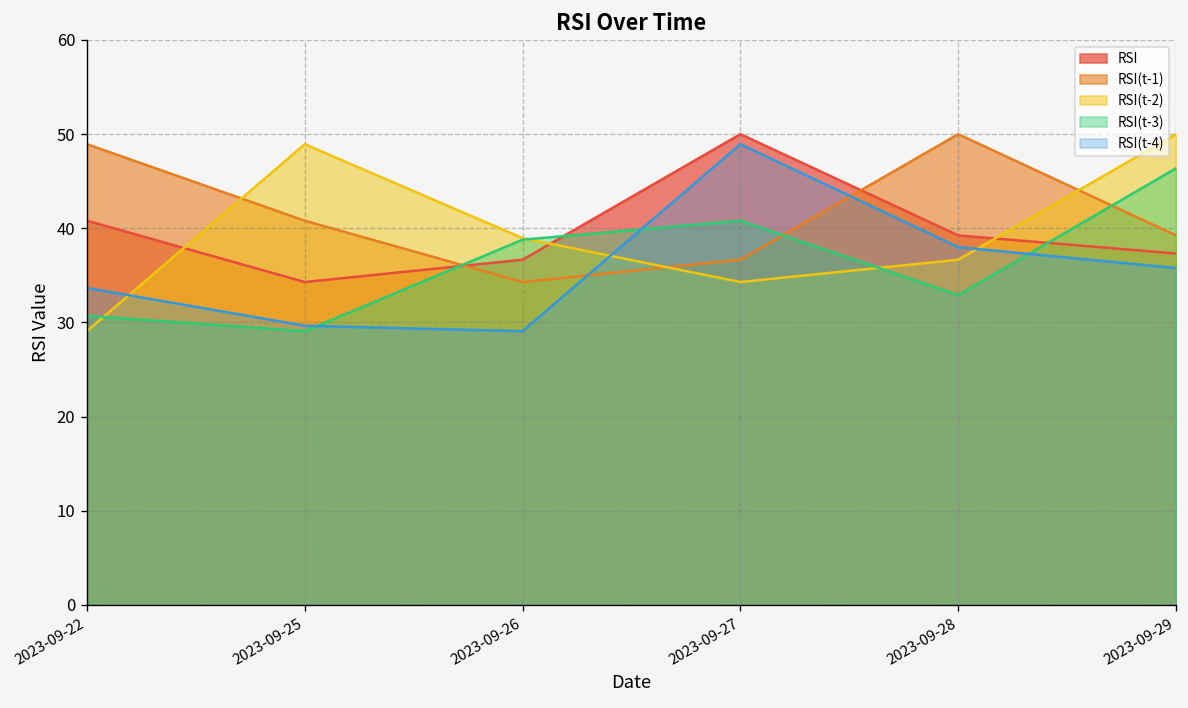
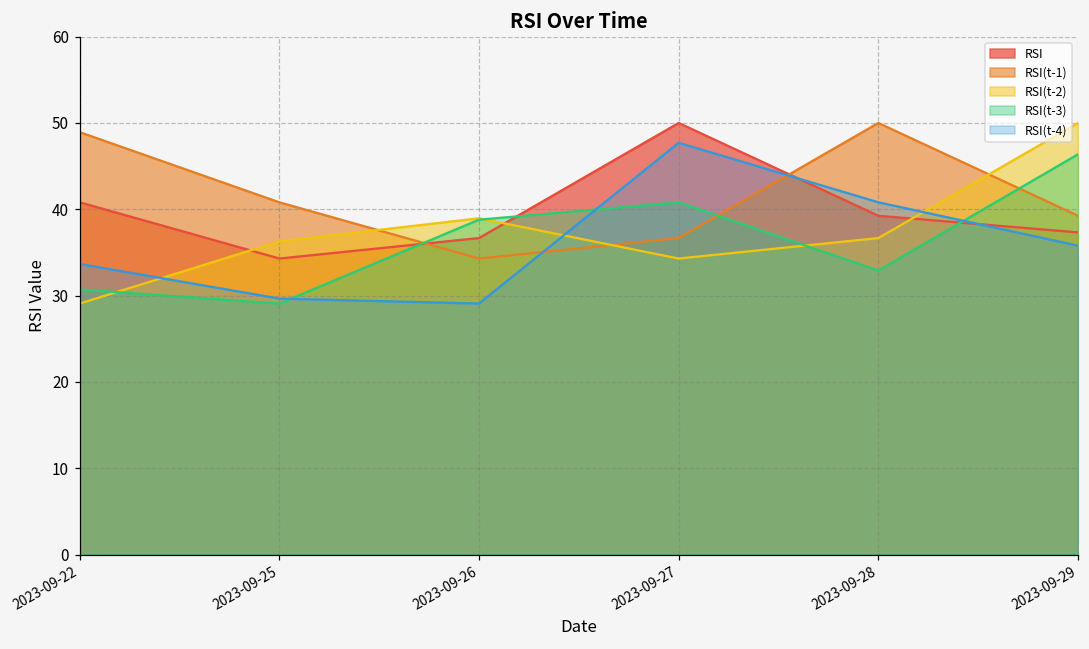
  {
    "RSI(t-2)": {
      "2023-09-22": 29,
-     "2023-09-25": 49,
+     "2023-09-25": 36,
      "2023-09-27": 34,
      "2023-09-28": 37,
      "2023-09-29": 50
    },
    "RSI(t-3)": {
      "2023-09-22": 31,
      "2023-09-25": 29,
      "2023-09-27": 41,
      "2023-09-28": 33,
      "2023-09-29": 46
    },
    "RSI(t-4)": {
      "2023-09-22": 34,
      "2023-09-25": 30,
      "2023-09-26": 29,
-     "2023-09-27": 49,
-     "2023-09-28": 38,
+     "2023-09-27": 48,
+     "2023-09-28": 41,
      "2023-09-29": 36
    }
  }
